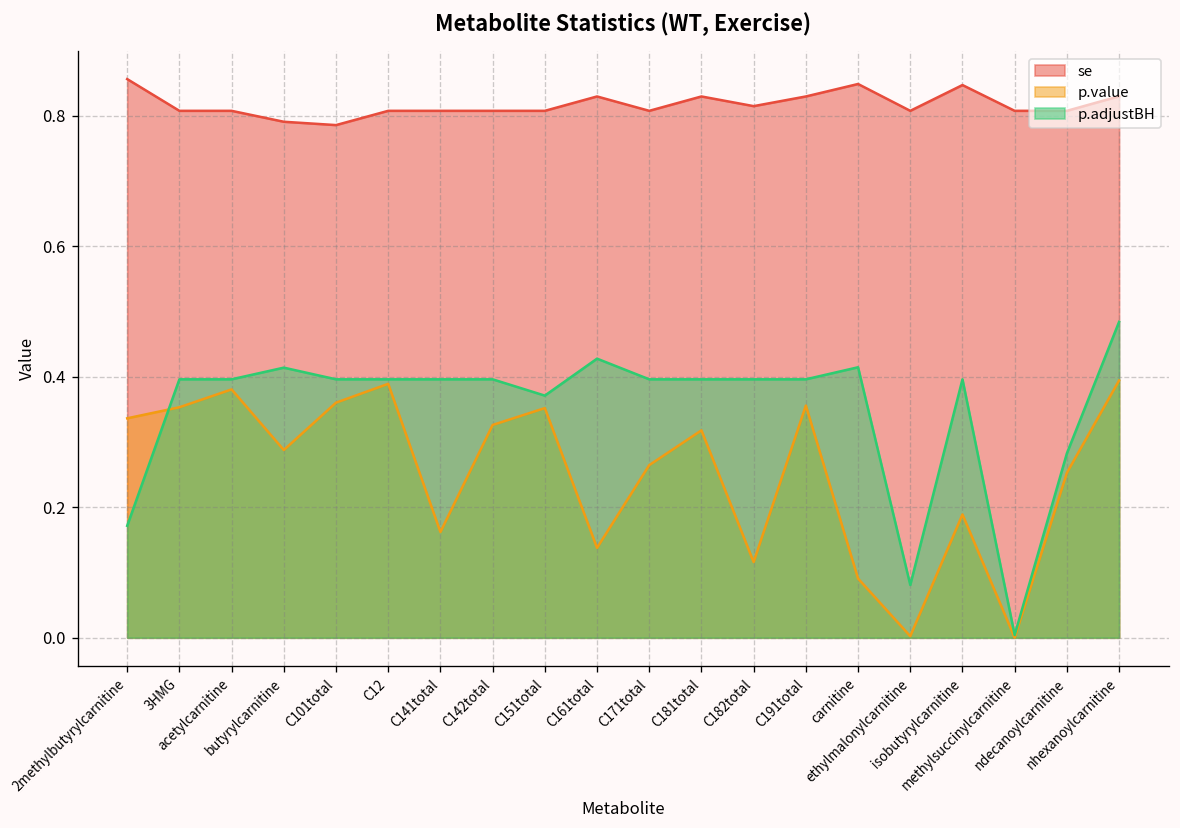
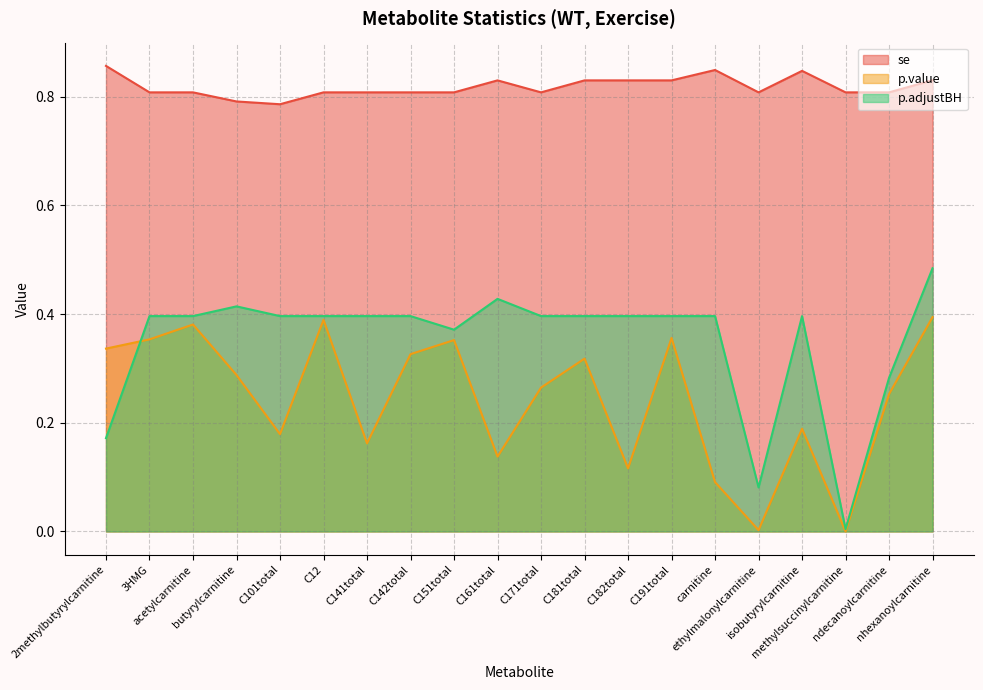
  {
    "se": {
      "2methylbutyrylcarnitine": 0.86,
      "3HMG": 0.81,
      "acetylcarnitine": 0.81,
      "butyrylcarnitine": 0.79,
      "C101total": 0.79,
      "C12": 0.81,
      "C141total": 0.81,
      "C142total": 0.81,
      "C151total": 0.81,
      "C161total": 0.83,
      "C171total": 0.81,
      "C181total": 0.83,
-     "C182total": 0.82,
+     "C182total": 0.83,
      "C191total": 0.83,
      "carnitine": 0.85,
      "ethylmalonylcarnitine": 0.81,
      "isobutyrylcarnitine": 0.85,
      "methylsuccinylcarnitine": 0.81
    },
    "p.value": {
      "2methylbutyrylcarnitine": 0.34,
      "3HMG": 0.35,
      "acetylcarnitine": 0.38,
      "butyrylcarnitine": 0.29,
-     "C101total": 0.36,
+     "C101total": 0.18,
      "C12": 0.39,
      "C141total": 0.16,
      "C142total": 0.33,
      "C151total": 0.35,
      "C161total": 0.14,
      "C171total": 0.26,
      "C181total": 0.32,
      "C182total": 0.12,
      "C191total": 0.36,
      "carnitine": 0.09,
      "ethylmalonylcarnitine": 0.00,
      "isobutyrylcarnitine": 0.19,
      "ndecanoylcarnitine": 0.25,
      "nhexanoylcarnitine": 0.39
    },
    "p.adjustBH": {
      "2methylbutyrylcarnitine": 0.17,
      "3HMG": 0.40,
      "acetylcarnitine": 0.40,
      "butyrylcarnitine": 0.41,
      "C101total": 0.40,
      "C12": 0.40,
      "C141total": 0.40,
      "C142total": 0.40,
      "C151total": 0.37,
      "C161total": 0.43,
      "C171total": 0.40,
      "C181total": 0.40,
      "C182total": 0.40,
      "C191total": 0.40,
-     "carnitine": 0.41,
+     "carnitine": 0.40,
      "ethylmalonylcarnitine": 0.08,
      "isobutyrylcarnitine": 0.40,
      "ndecanoylcarnitine": 0.28,
      "nhexanoylcarnitine": 0.48
    }
  }
